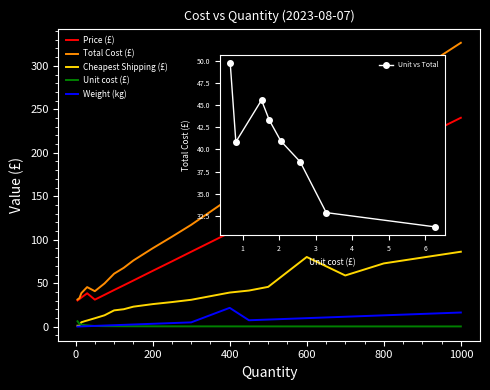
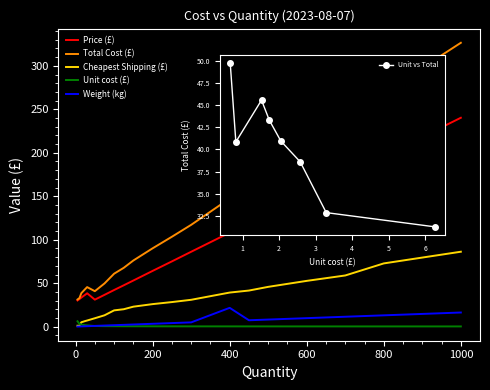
  {
    "Cost vs Quantity (2023-08-07)": {
      "Price (£)": {
        "200": 60,
        "400": 110,
        "600": 150,
        "800": 200,
        "1000": 240
      },
      "Total Cost (£)": {
        "200": 90,
        "400": 150,
        "600": 170,
        "800": 270,
        "1000": 330
      },
      "Cheapest Shipping (£)": {
        "200": 30,
        "400": 40,
-       "600": 80,
+       "600": 50,
        "800": 70,
        "1000": 90
      },
      "Unit cost (£)": {
        "400": 0,
        "600": 0,
        "800": 0,
        "1000": 0
      },
      "Weight (kg)": {
        "400": 20,
        "600": 10,
        "800": 10,
        "1000": 20
      }
    }
  }
